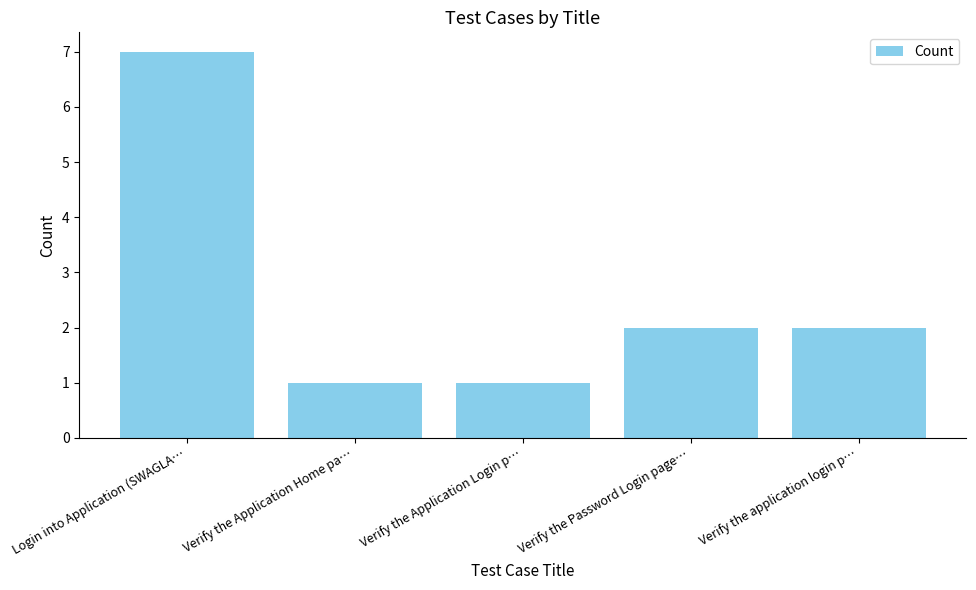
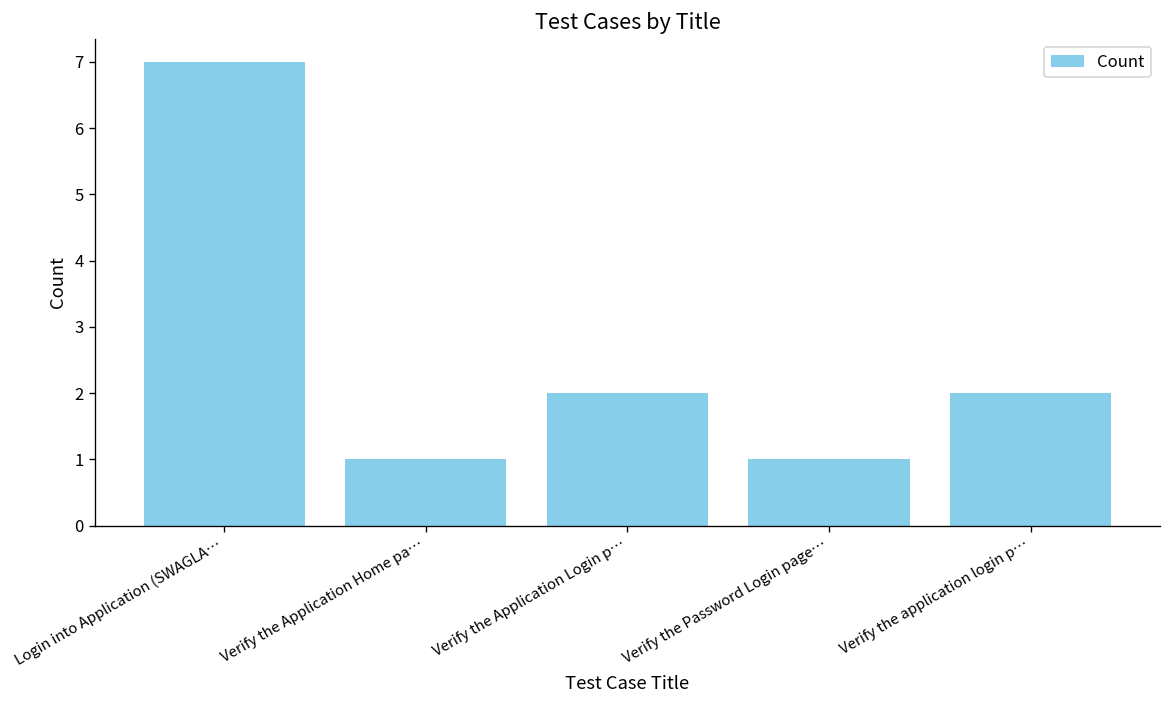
  {
    "Login into Application (SWAGLA…": 7,
    "Verify the Application Home pa…": 1,
-   "Verify the Application Login p…": 1,
-   "Verify the Password Login page…": 2,
+   "Verify the Application Login p…": 2,
+   "Verify the Password Login page…": 1,
    "Verify the application login p…": 2
  }
